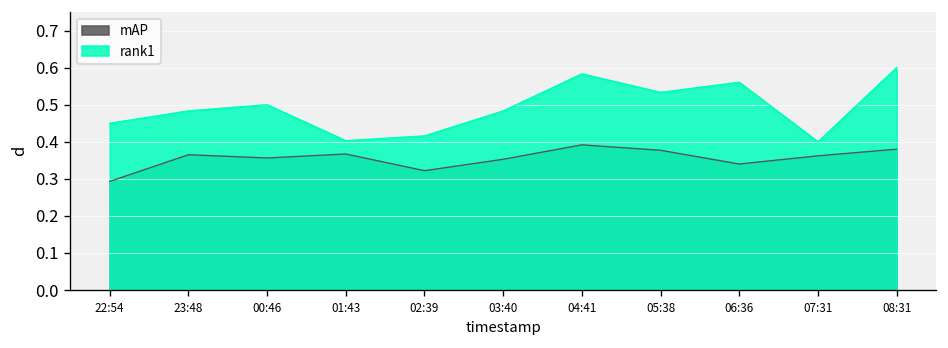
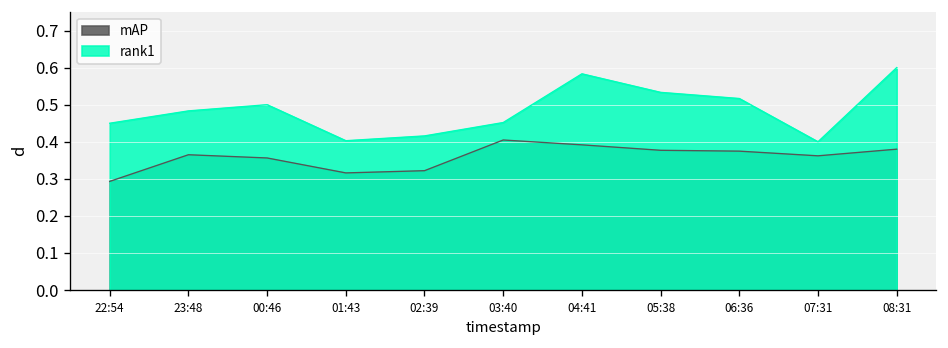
  {
    "mAP": {
      "22:54": 0.29,
      "23:48": 0.37,
      "00:46": 0.36,
-     "01:43": 0.37,
+     "01:43": 0.32,
      "02:39": 0.32,
-     "03:40": 0.35,
+     "03:40": 0.40,
      "04:41": 0.39,
      "05:38": 0.38,
-     "06:36": 0.34,
+     "06:36": 0.37,
      "07:31": 0.36,
      "08:31": 0.38
    },
    "rank1": {
      "22:54": 0.45,
      "23:48": 0.48,
      "00:46": 0.50,
      "01:43": 0.40,
      "02:39": 0.42,
-     "03:40": 0.48,
+     "03:40": 0.45,
      "04:41": 0.58,
      "05:38": 0.53,
-     "06:36": 0.56,
+     "06:36": 0.52,
      "07:31": 0.40,
      "08:31": 0.60
    }
  }
